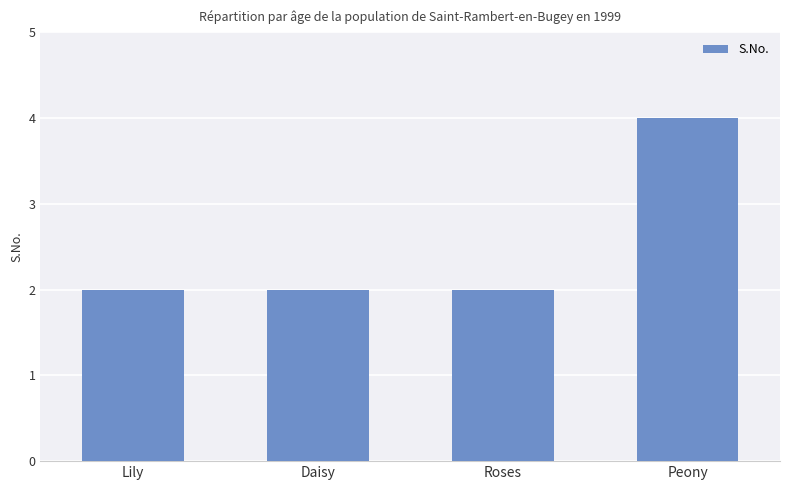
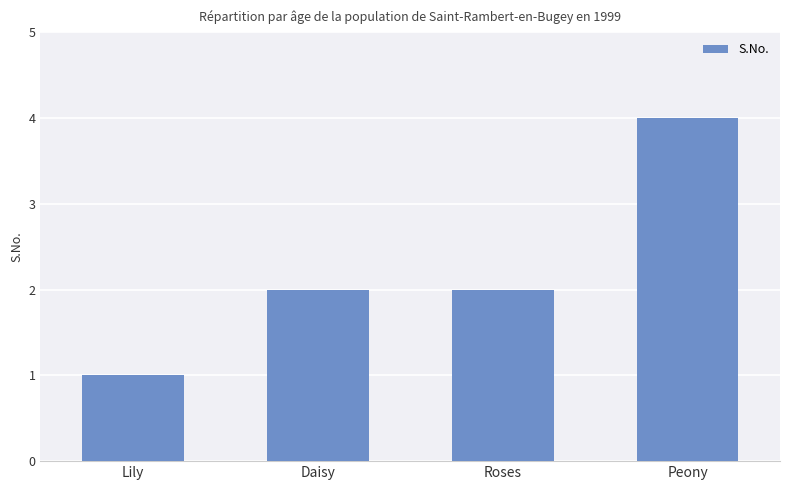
  {
-   "Lily": 2,
+   "Lily": 1,
    "Daisy": 2,
    "Roses": 2,
    "Peony": 4
  }
